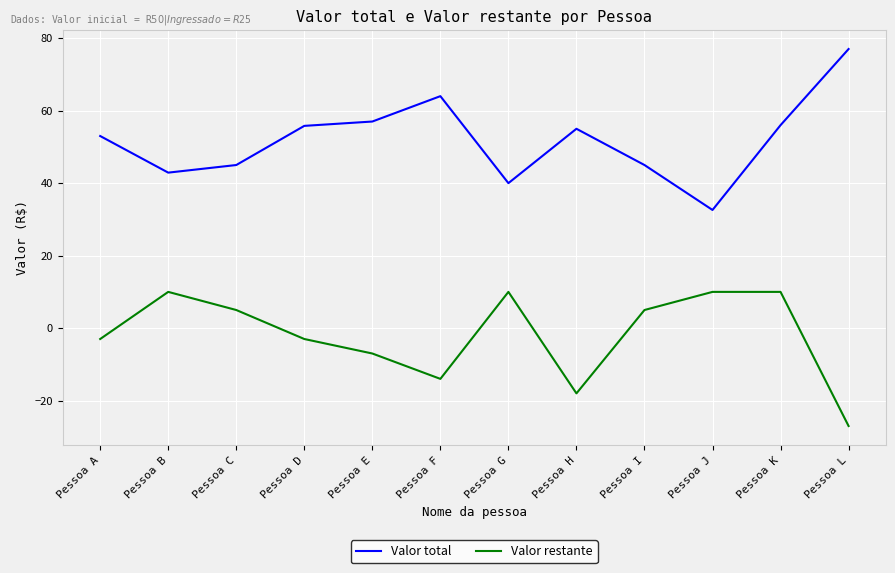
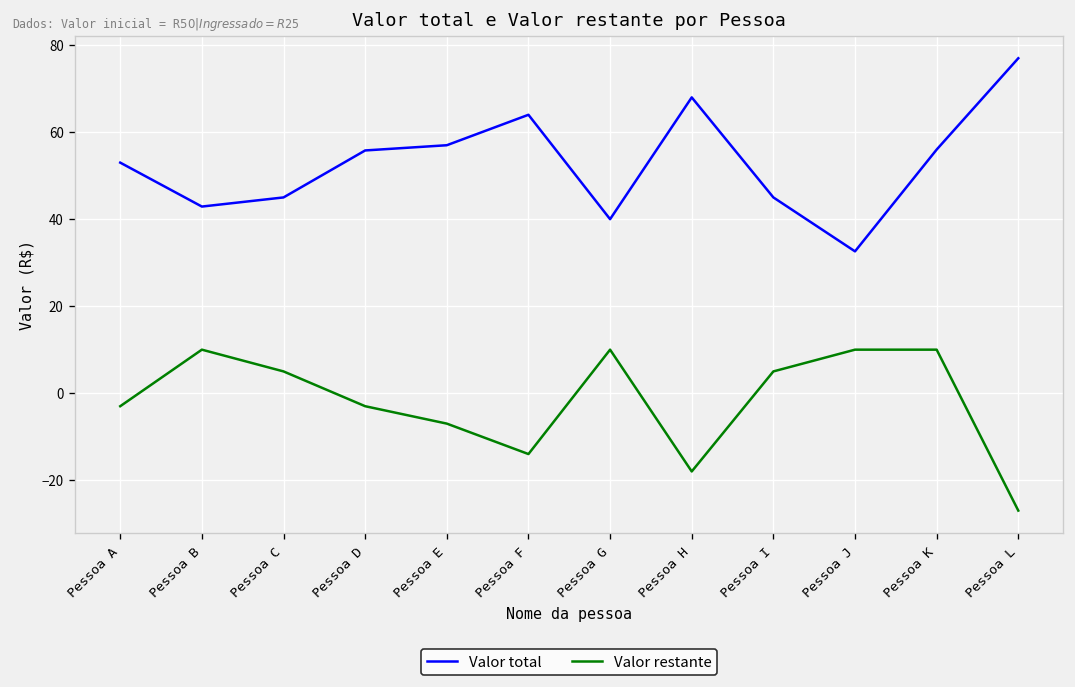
  {
    "Valor total": {
      "Pessoa A": 53,
      "Pessoa B": 43,
      "Pessoa C": 45,
      "Pessoa D": 56,
      "Pessoa E": 57,
      "Pessoa F": 64,
      "Pessoa G": 40,
-     "Pessoa H": 55,
+     "Pessoa H": 68,
      "Pessoa I": 45,
      "Pessoa J": 33,
      "Pessoa K": 56,
      "Pessoa L": 77
    },
    "Valor restante": {
      "Pessoa A": -3,
      "Pessoa B": 10,
      "Pessoa C": 5,
      "Pessoa D": -3,
      "Pessoa E": -7,
      "Pessoa F": -14,
      "Pessoa G": 10,
      "Pessoa H": -18,
      "Pessoa I": 5,
      "Pessoa J": 10,
      "Pessoa K": 10,
      "Pessoa L": -27
    }
  }
